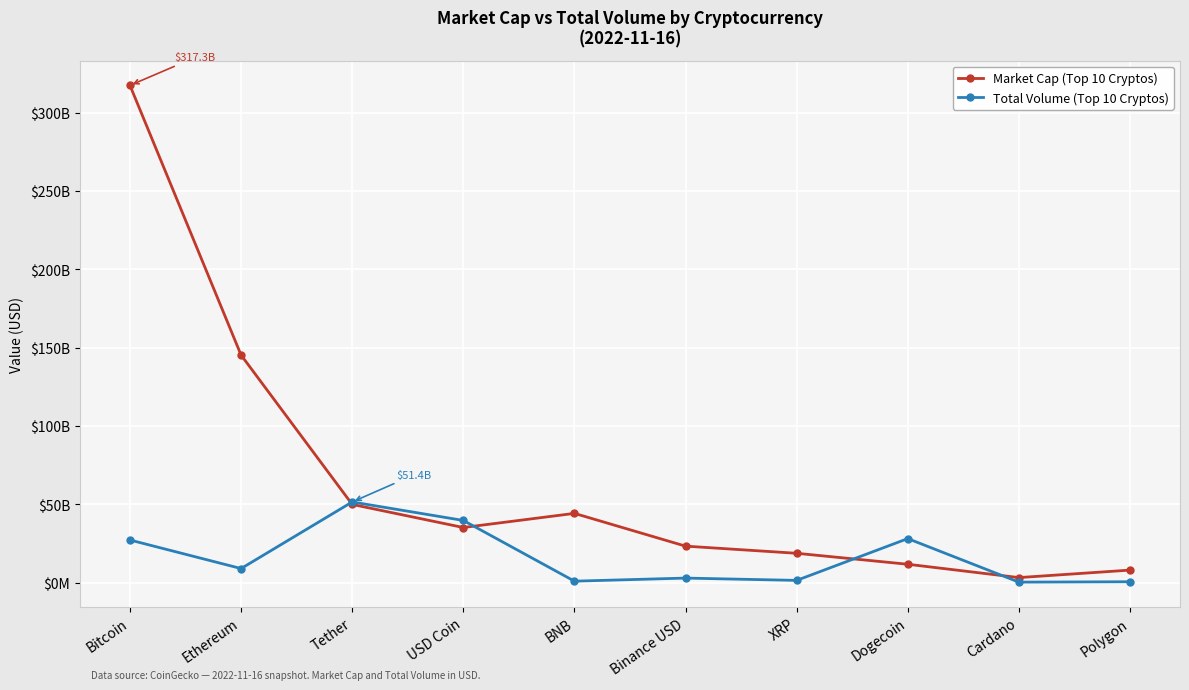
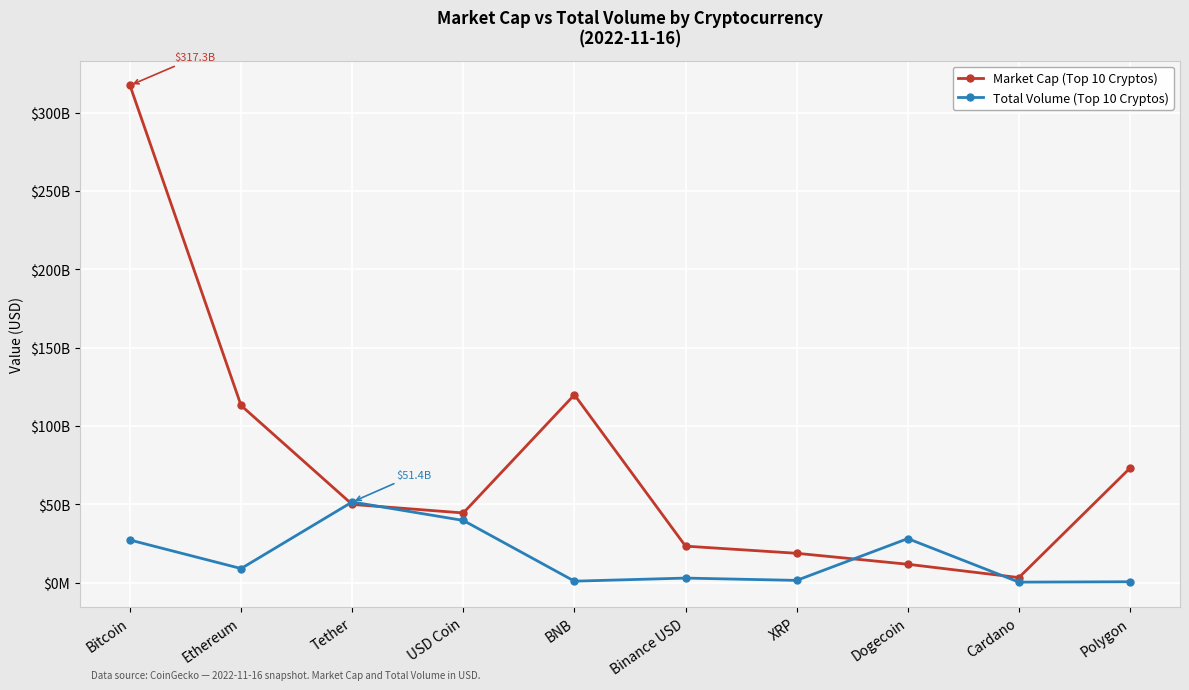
  {
    "Market Cap (Top 10 Cryptos)": {
-     "Ethereum": "$145000000000",
-     "USD Coin": "$35000000000",
-     "BNB": "$44000000000",
+     "Ethereum": "$113000000000",
+     "USD Coin": "$44000000000",
+     "BNB": "$120000000000",
      "Binance USD": "$23000000000",
      "XRP": "$19000000000",
      "Dogecoin": "$12000000000",
      "Cardano": "$3000000000",
-     "Polygon": "$8000000000"
+     "Polygon": "$73000000000"
    },
    "Total Volume (Top 10 Cryptos)": {
      "Bitcoin": "$27000000000",
      "Ethereum": "$9000000000",
      "USD Coin": "$40000000000",
      "BNB": "$1000000000",
      "Binance USD": "$3000000000",
      "XRP": "$1000000000",
      "Dogecoin": "$28000000000",
      "Cardano": "$0",
      "Polygon": "$1000000000"
    }
  }
